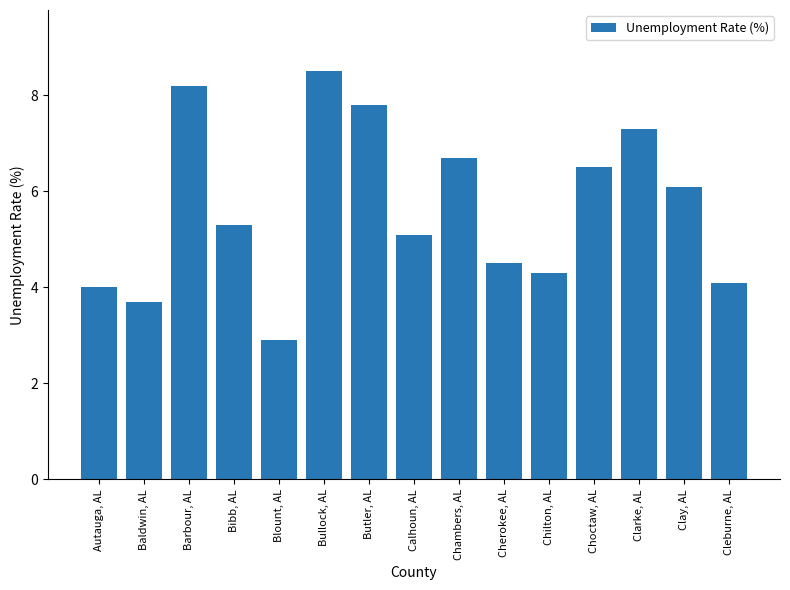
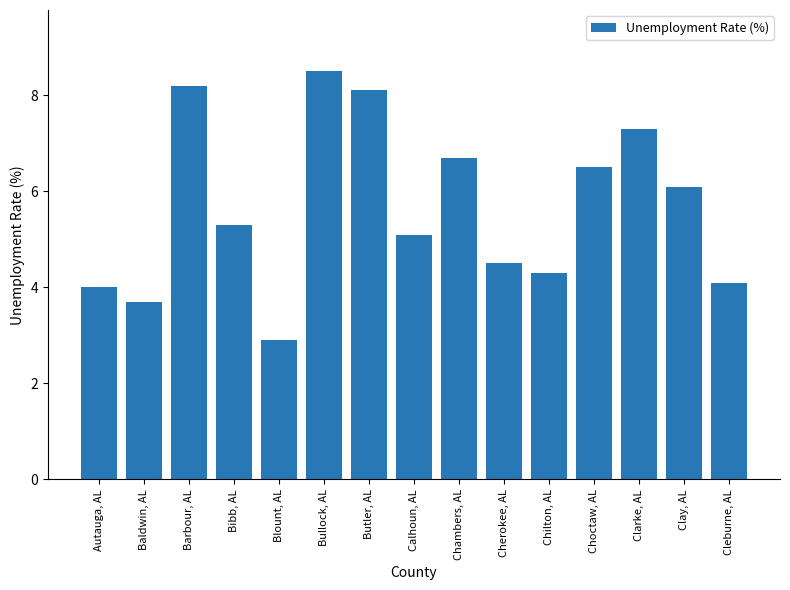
  {
    "Autauga, AL": 4.0,
    "Baldwin, AL": 3.7,
    "Barbour, AL": 8.2,
    "Bibb, AL": 5.3,
    "Blount, AL": 2.9,
    "Bullock, AL": 8.5,
-   "Butler, AL": 7.8,
+   "Butler, AL": 8.1,
    "Calhoun, AL": 5.1,
    "Chambers, AL": 6.7,
    "Cherokee, AL": 4.5,
    "Chilton, AL": 4.3,
    "Choctaw, AL": 6.5,
    "Clarke, AL": 7.3,
    "Clay, AL": 6.1,
    "Cleburne, AL": 4.1
  }
